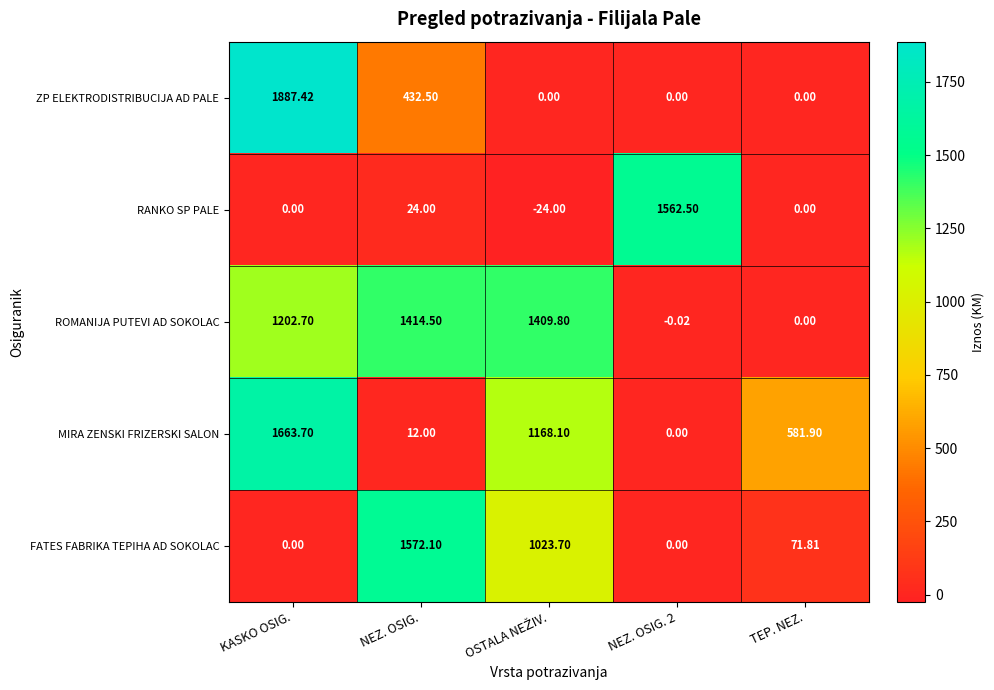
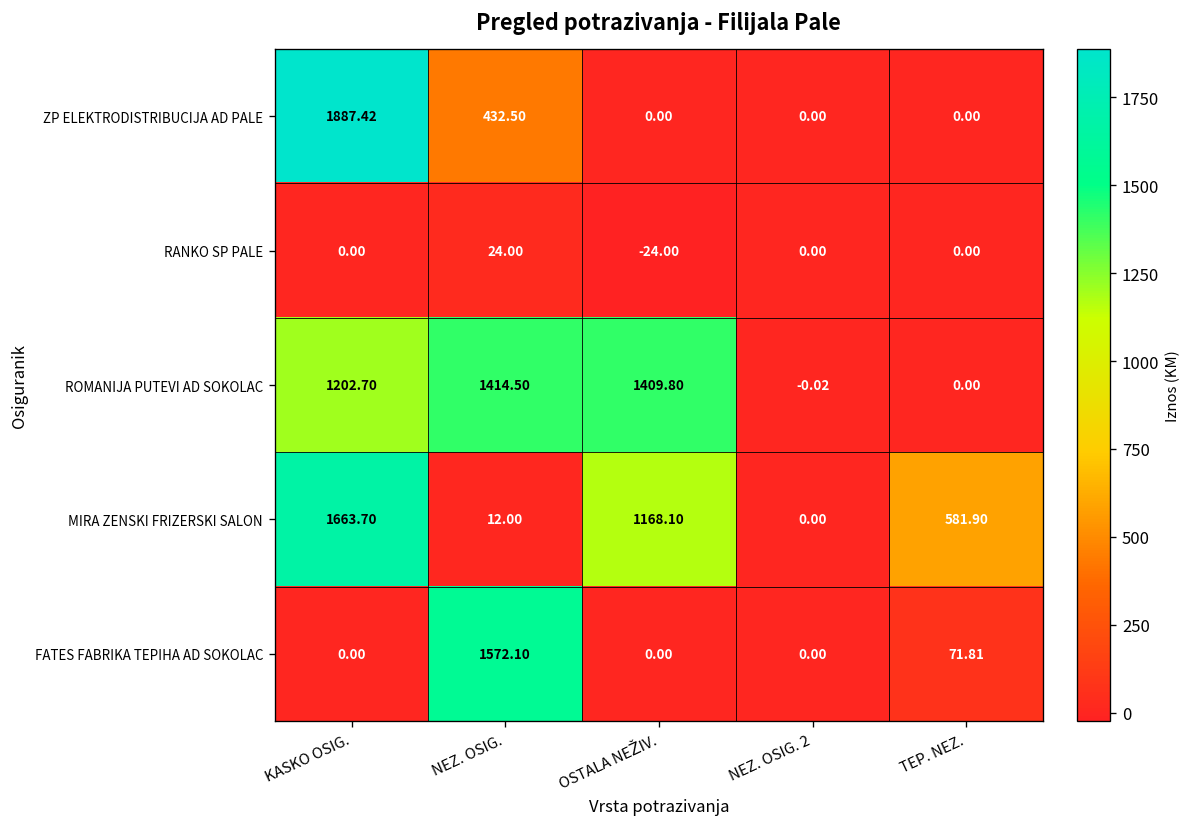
  {
    "ZP ELEKTRODISTRIBUCIJA AD PALE": {
      "KASKO OSIG.": 1887.42,
      "NEZ. OSIG.": 432.50,
      "OSTALA NEŽIV.": 0.00,
      "NEZ. OSIG. 2": 0.00,
      "TEP. NEZ.": 0.00
    },
    "RANKO SP PALE": {
      "KASKO OSIG.": 0.00,
      "NEZ. OSIG.": 24.00,
      "OSTALA NEŽIV.": -24.00,
-     "NEZ. OSIG. 2": 1562.50,
+     "NEZ. OSIG. 2": 0.00,
      "TEP. NEZ.": 0.00
    },
    "ROMANIJA PUTEVI AD SOKOLAC": {
      "KASKO OSIG.": 1202.70,
      "NEZ. OSIG.": 1414.50,
      "OSTALA NEŽIV.": 1409.80,
      "NEZ. OSIG. 2": -0.02,
      "TEP. NEZ.": 0.00
    },
    "MIRA ZENSKI FRIZERSKI SALON": {
      "KASKO OSIG.": 1663.70,
      "NEZ. OSIG.": 12.00,
      "OSTALA NEŽIV.": 1168.10,
      "NEZ. OSIG. 2": 0.00,
      "TEP. NEZ.": 581.90
    },
    "FATES FABRIKA TEPIHA AD SOKOLAC": {
      "KASKO OSIG.": 0.00,
      "NEZ. OSIG.": 1572.10,
-     "OSTALA NEŽIV.": 1023.70,
+     "OSTALA NEŽIV.": 0.00,
      "NEZ. OSIG. 2": 0.00,
      "TEP. NEZ.": 71.81
    }
  }
